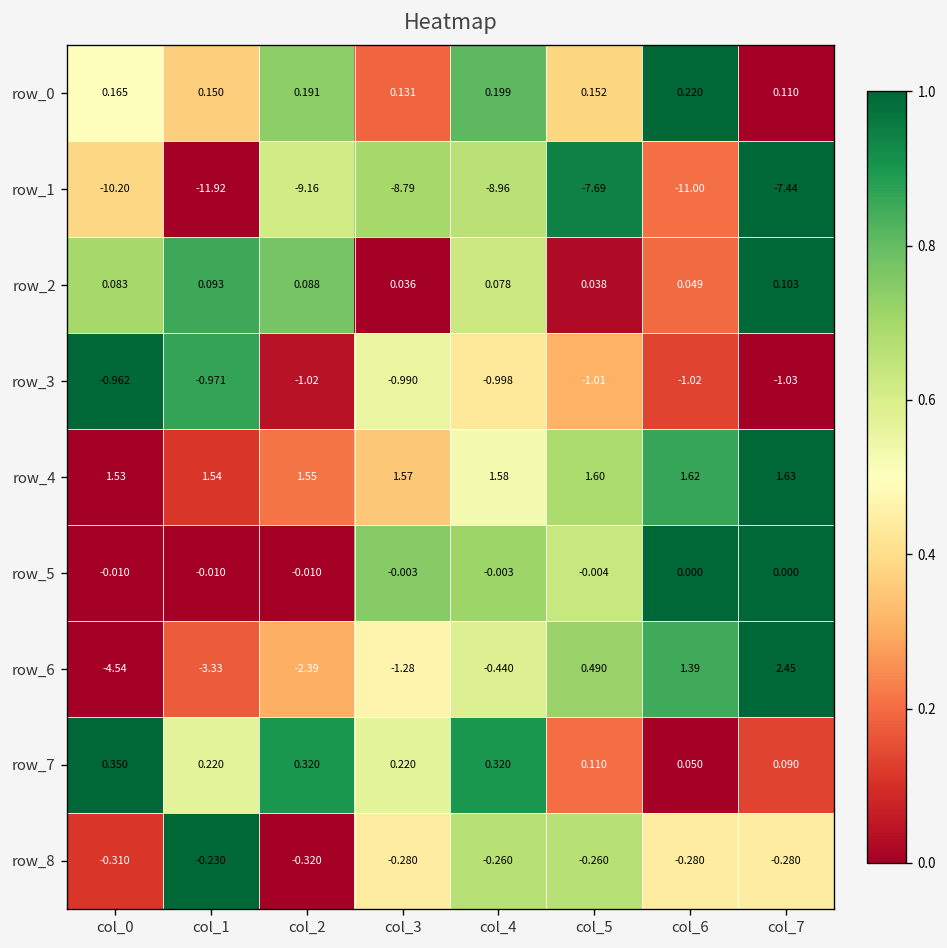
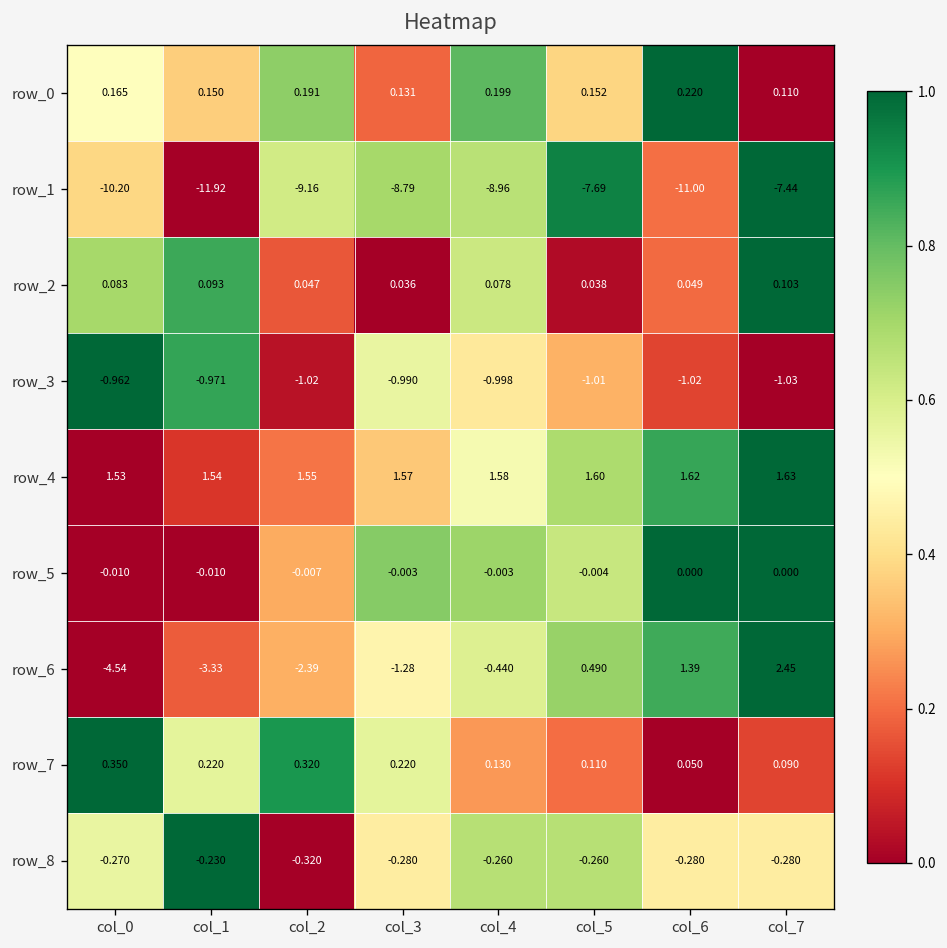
  {
    "row_0": {
      "col_0": 0.165,
      "col_1": 0.150,
      "col_2": 0.191,
      "col_3": 0.131,
      "col_4": 0.199,
      "col_5": 0.152,
      "col_6": 0.220,
      "col_7": 0.110
    },
    "row_1": {
      "col_0": -10.20,
      "col_1": -11.92,
      "col_2": -9.16,
      "col_3": -8.79,
      "col_4": -8.96,
      "col_5": -7.69,
      "col_6": -11.00,
      "col_7": -7.44
    },
    "row_2": {
      "col_0": 0.083,
      "col_1": 0.093,
-     "col_2": 0.088,
+     "col_2": 0.047,
      "col_3": 0.036,
      "col_4": 0.078,
      "col_5": 0.038,
      "col_6": 0.049,
      "col_7": 0.103
    },
    "row_3": {
      "col_0": -0.962,
      "col_1": -0.971,
      "col_2": -1.02,
      "col_3": -0.990,
      "col_4": -0.998,
      "col_5": -1.01,
      "col_6": -1.02,
      "col_7": -1.03
    },
    "row_4": {
      "col_0": 1.53,
      "col_1": 1.54,
      "col_2": 1.55,
      "col_3": 1.57,
      "col_4": 1.58,
      "col_5": 1.60,
      "col_6": 1.62,
      "col_7": 1.63
    },
    "row_5": {
      "col_0": -0.010,
      "col_1": -0.010,
-     "col_2": -0.010,
+     "col_2": -0.007,
      "col_3": -0.003,
      "col_4": -0.003,
      "col_5": -0.004,
      "col_6": 0.000,
      "col_7": 0.000
    },
    "row_6": {
      "col_0": -4.54,
      "col_1": -3.33,
      "col_2": -2.39,
      "col_3": -1.28,
      "col_4": -0.440,
      "col_5": 0.490,
      "col_6": 1.39,
      "col_7": 2.45
    },
    "row_7": {
      "col_0": 0.350,
      "col_1": 0.220,
      "col_2": 0.320,
      "col_3": 0.220,
-     "col_4": 0.320,
+     "col_4": 0.130,
      "col_5": 0.110,
      "col_6": 0.050,
      "col_7": 0.090
    },
    "row_8": {
-     "col_0": -0.310,
+     "col_0": -0.270,
      "col_1": -0.230,
      "col_2": -0.320,
      "col_3": -0.280,
      "col_4": -0.260,
      "col_5": -0.260,
      "col_6": -0.280,
      "col_7": -0.280
    }
  }
